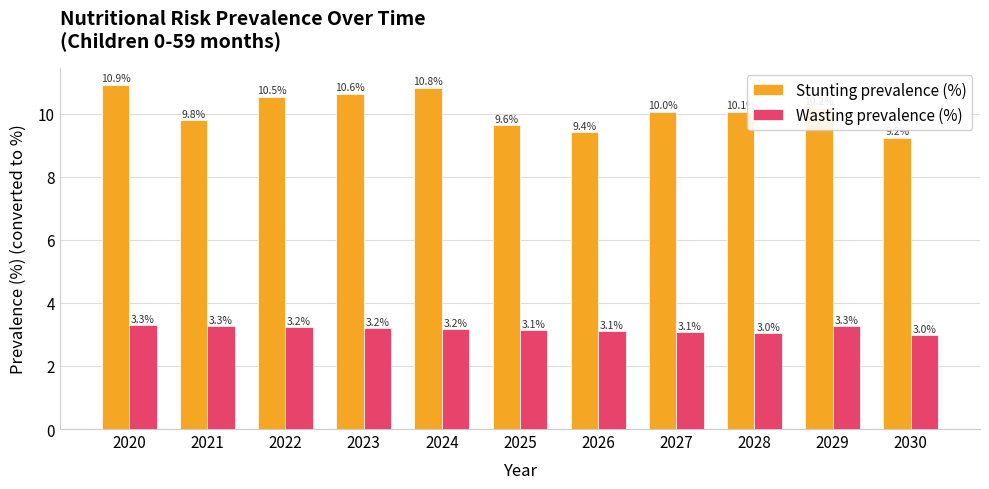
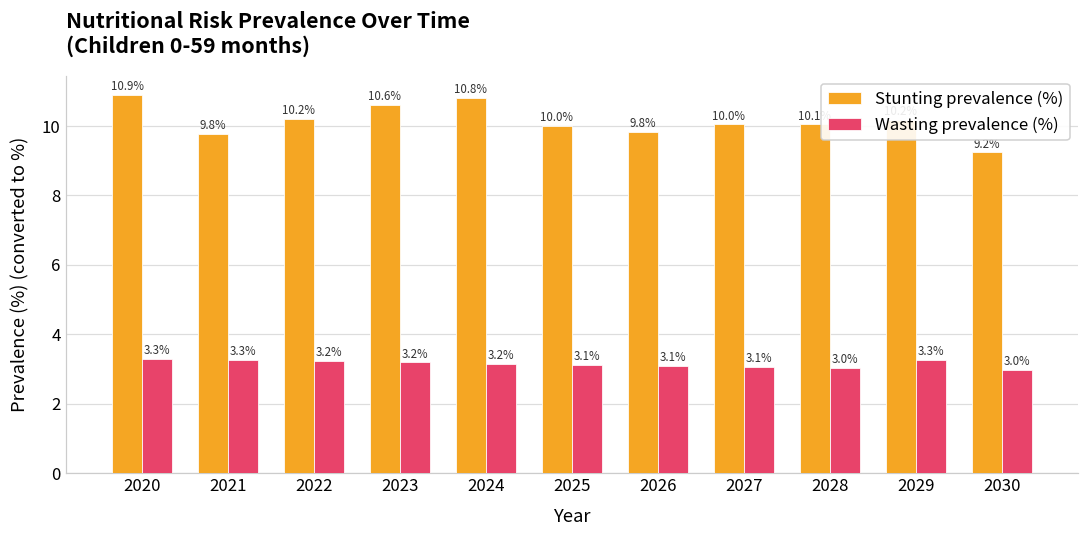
  {
    "Stunting prevalence (%)": {
      "2020": "10.9%",
      "2021": "9.8%",
-     "2022": "10.5%",
+     "2022": "10.2%",
      "2023": "10.6%",
      "2024": "10.8%",
-     "2025": "9.6%",
-     "2026": "9.4%",
+     "2025": "10.0%",
+     "2026": "9.8%",
      "2027": "10.0%"
    },
    "Wasting prevalence (%)": {
      "2020": "3.3%",
      "2021": "3.3%",
      "2022": "3.2%",
      "2023": "3.2%",
      "2024": "3.2%",
      "2025": "3.1%",
      "2026": "3.1%",
      "2027": "3.1%",
      "2028": "3.0%",
      "2029": "3.3%",
      "2030": "3.0%"
    }
  }
